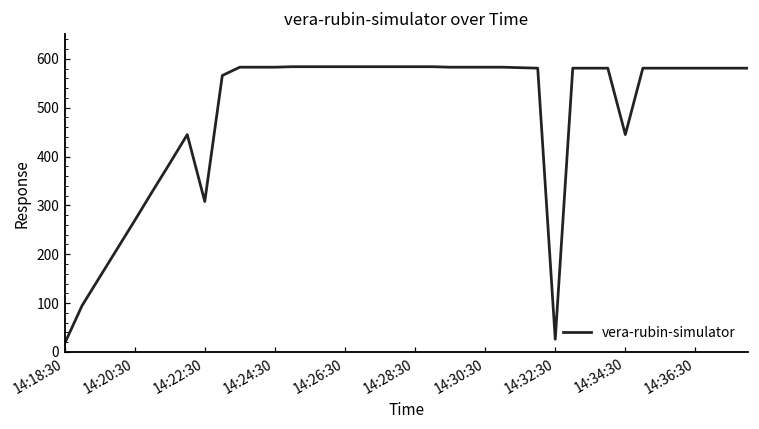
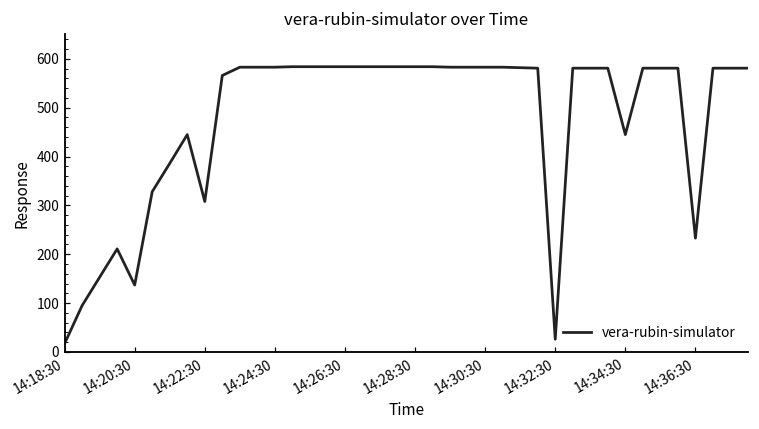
  {
    "14:18:30": 20,
-   "14:20:30": 270,
+   "14:20:30": 140,
    "14:22:30": 310,
    "14:24:30": 580,
    "14:26:30": 580,
    "14:28:30": 580,
    "14:30:30": 580,
    "14:32:30": 30,
    "14:34:30": 450,
-   "14:36:30": 580
+   "14:36:30": 230
  }
